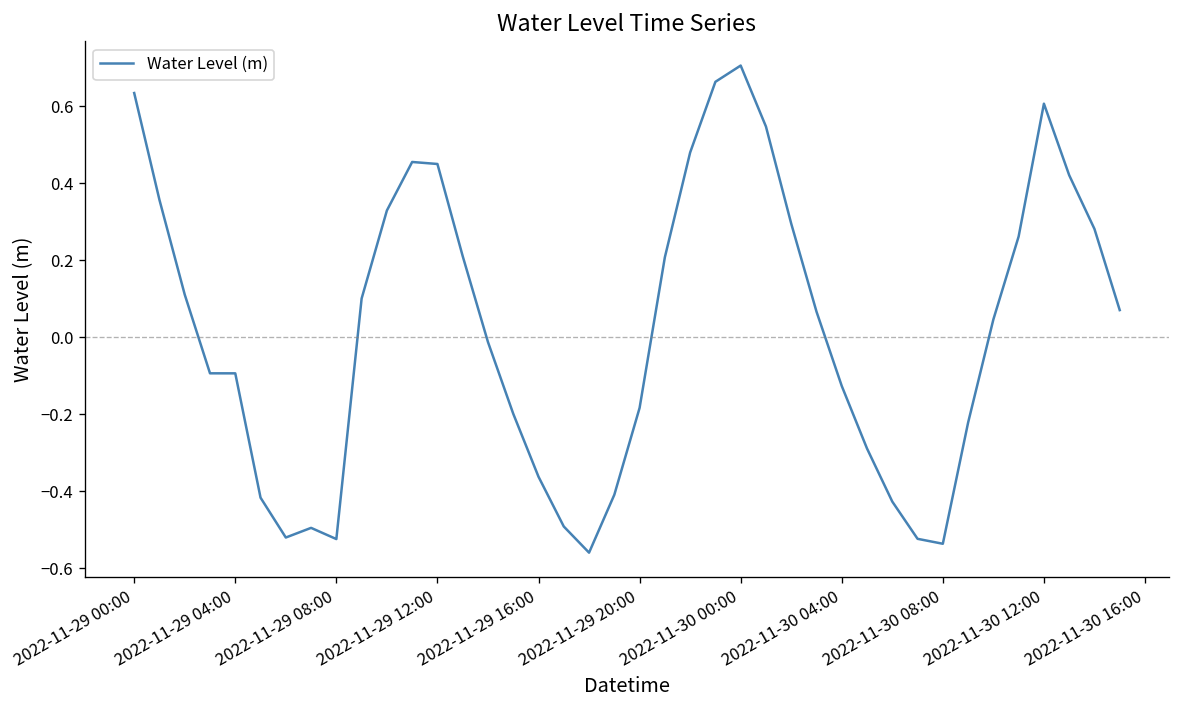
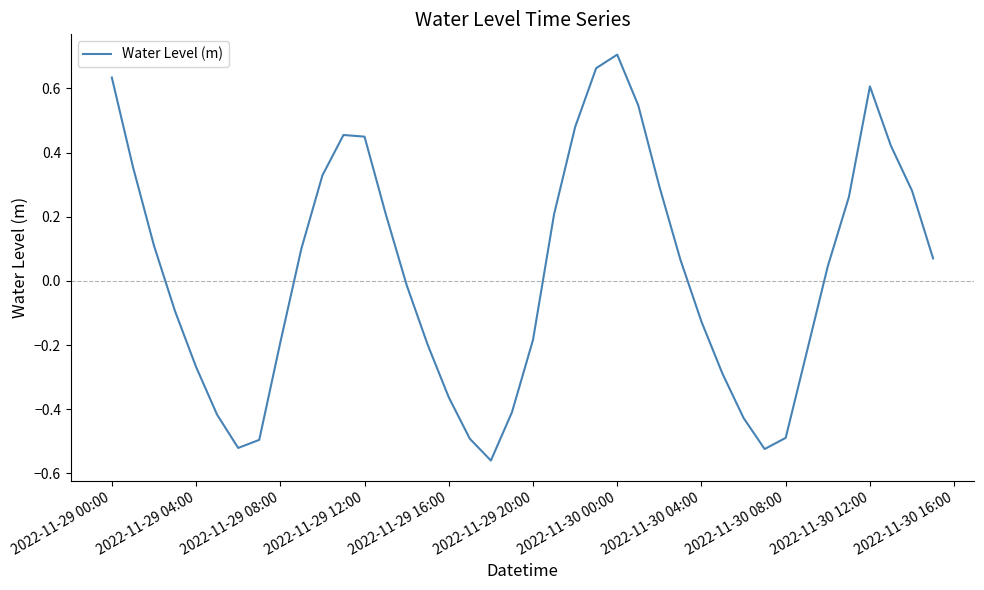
  {
    "2022-11-29 00:00": 0.63,
-   "2022-11-29 04:00": -0.09,
-   "2022-11-29 08:00": -0.52,
+   "2022-11-29 04:00": -0.27,
+   "2022-11-29 08:00": -0.19,
    "2022-11-29 12:00": 0.45,
    "2022-11-29 16:00": -0.36,
    "2022-11-29 20:00": -0.18,
    "2022-11-30 00:00": 0.71,
    "2022-11-30 04:00": -0.13,
-   "2022-11-30 08:00": -0.54,
+   "2022-11-30 08:00": -0.49,
    "2022-11-30 12:00": 0.61
  }
